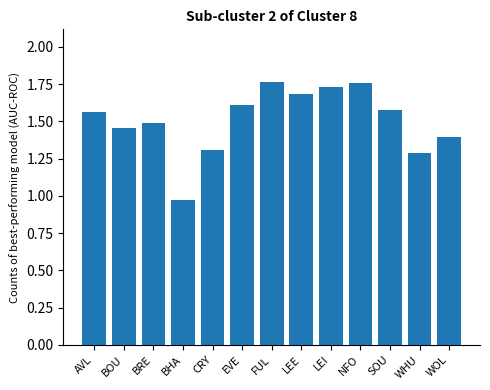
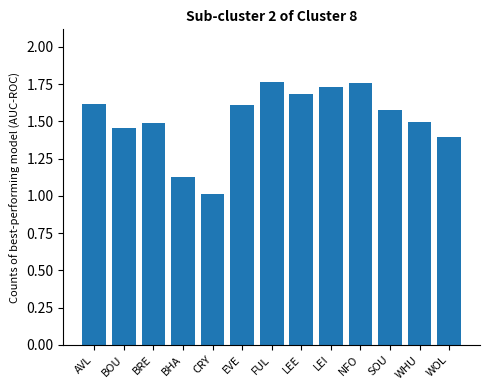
  {
-   "AVL": 1.56,
+   "AVL": 1.61,
    "BOU": 1.46,
    "BRE": 1.49,
-   "BHA": 0.97,
-   "CRY": 1.30,
+   "BHA": 1.13,
+   "CRY": 1.01,
    "EVE": 1.61,
    "FUL": 1.76,
    "LEE": 1.68,
    "LEI": 1.73,
    "NFO": 1.75,
    "SOU": 1.58,
-   "WHU": 1.29,
+   "WHU": 1.50,
    "WOL": 1.39
  }
